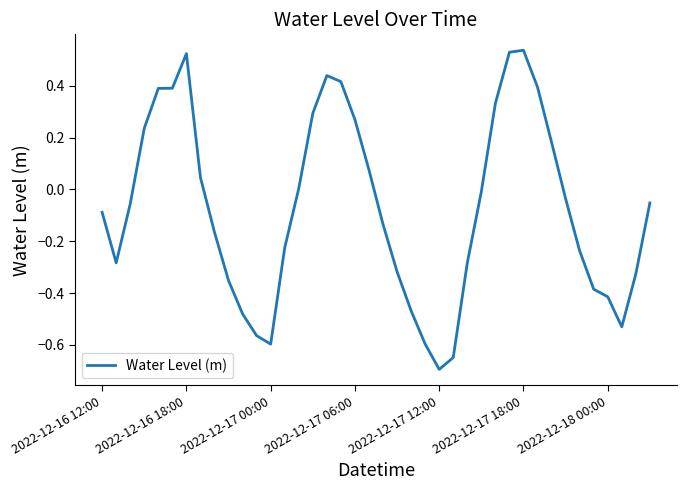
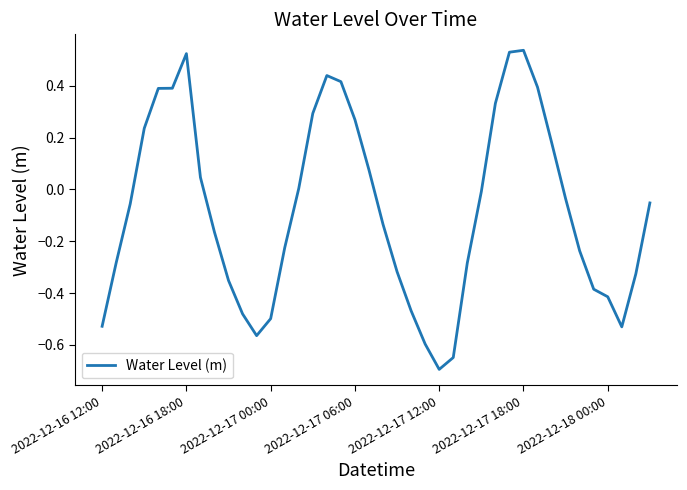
  {
-   "2022-12-16 12:00": -0.09,
+   "2022-12-16 12:00": -0.53,
    "2022-12-16 18:00": 0.52,
-   "2022-12-17 00:00": -0.60,
+   "2022-12-17 00:00": -0.50,
    "2022-12-17 06:00": 0.27,
    "2022-12-17 12:00": -0.69,
    "2022-12-17 18:00": 0.54,
    "2022-12-18 00:00": -0.41
  }
